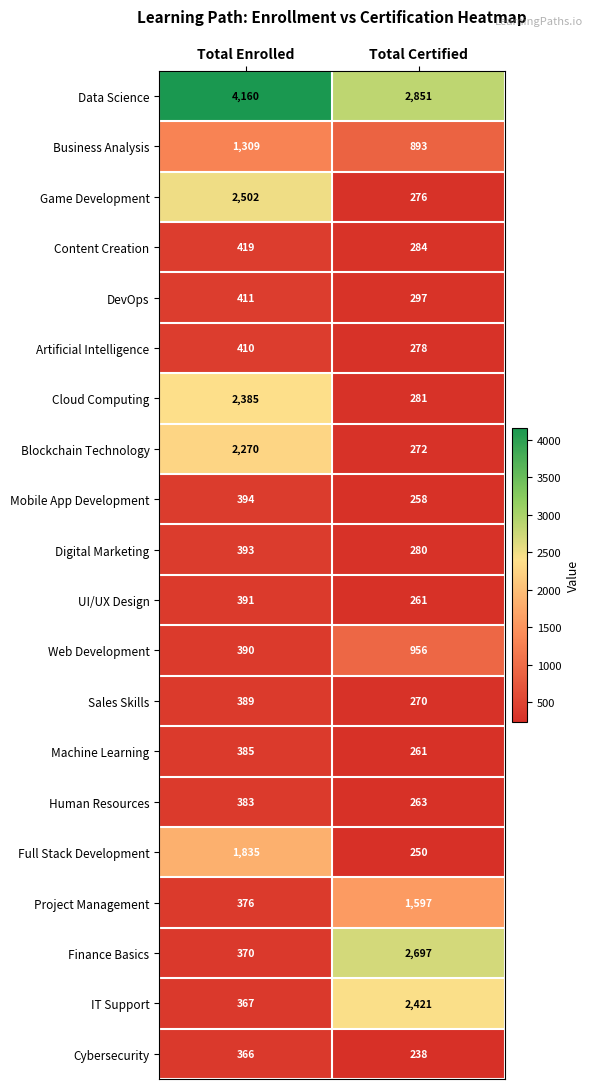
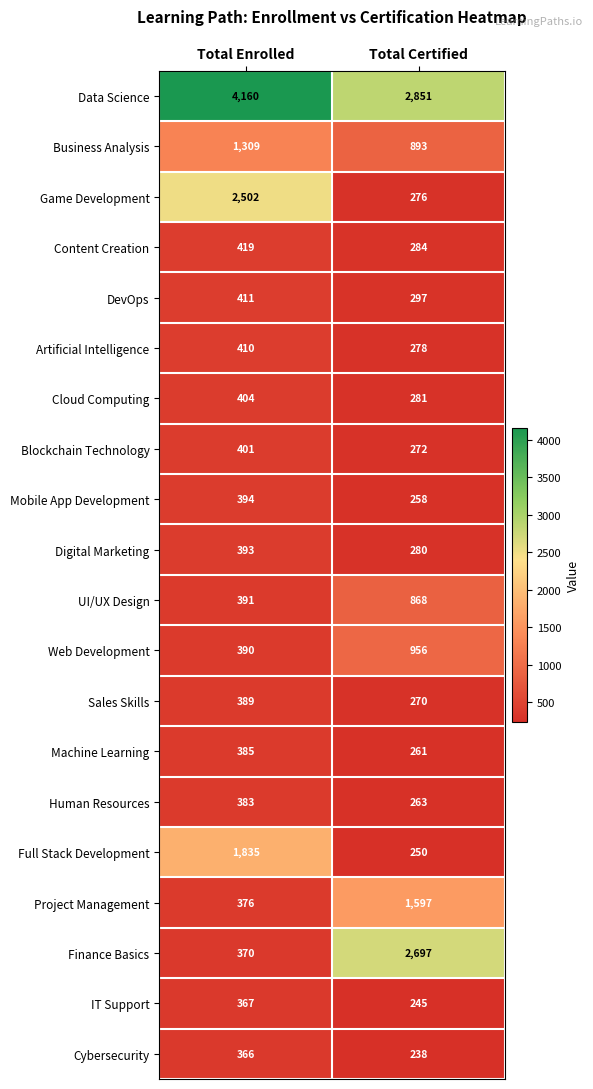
  {
    "Data Science": {
      "Total Enrolled": "4,160",
      "Total Certified": "2,851"
    },
    "Business Analysis": {
      "Total Enrolled": "1,309",
      "Total Certified": "893"
    },
    "Game Development": {
      "Total Enrolled": "2,502",
      "Total Certified": "276"
    },
    "Content Creation": {
      "Total Enrolled": "419",
      "Total Certified": "284"
    },
    "DevOps": {
      "Total Enrolled": "411",
      "Total Certified": "297"
    },
    "Artificial Intelligence": {
      "Total Enrolled": "410",
      "Total Certified": "278"
    },
    "Cloud Computing": {
-     "Total Enrolled": "2,385",
+     "Total Enrolled": "404",
      "Total Certified": "281"
    },
    "Blockchain Technology": {
-     "Total Enrolled": "2,270",
+     "Total Enrolled": "401",
      "Total Certified": "272"
    },
    "Mobile App Development": {
      "Total Enrolled": "394",
      "Total Certified": "258"
    },
    "Digital Marketing": {
      "Total Enrolled": "393",
      "Total Certified": "280"
    },
    "UI/UX Design": {
      "Total Enrolled": "391",
-     "Total Certified": "261"
+     "Total Certified": "868"
    },
    "Web Development": {
      "Total Enrolled": "390",
      "Total Certified": "956"
    },
    "Sales Skills": {
      "Total Enrolled": "389",
      "Total Certified": "270"
    },
    "Machine Learning": {
      "Total Enrolled": "385",
      "Total Certified": "261"
    },
    "Human Resources": {
      "Total Enrolled": "383",
      "Total Certified": "263"
    },
    "Full Stack Development": {
      "Total Enrolled": "1,835",
      "Total Certified": "250"
    },
    "Project Management": {
      "Total Enrolled": "376",
      "Total Certified": "1,597"
    },
    "Finance Basics": {
      "Total Enrolled": "370",
      "Total Certified": "2,697"
    },
    "IT Support": {
      "Total Enrolled": "367",
-     "Total Certified": "2,421"
+     "Total Certified": "245"
    },
    "Cybersecurity": {
      "Total Enrolled": "366",
      "Total Certified": "238"
    }
  }
